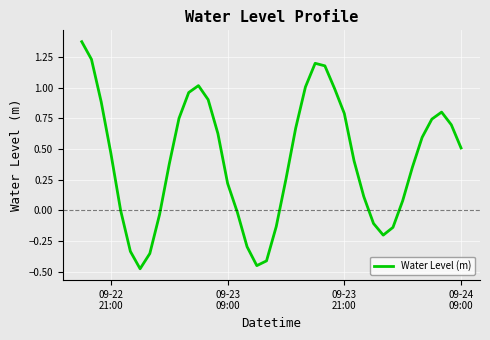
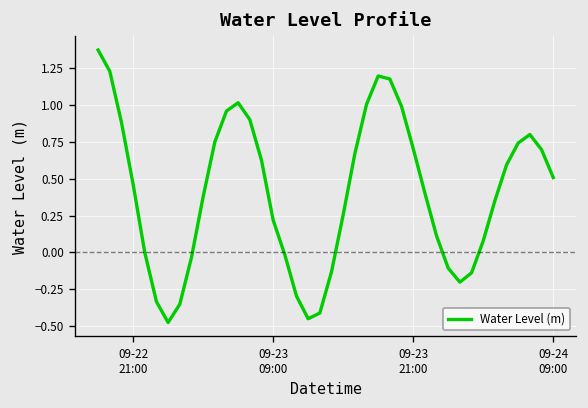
  {
    "09-22 21:00": 0.46,
    "09-23 09:00": 0.22,
-   "09-23 21:00": 0.79,
+   "09-23 21:00": 0.71,
    "09-24 09:00": 0.51
  }
